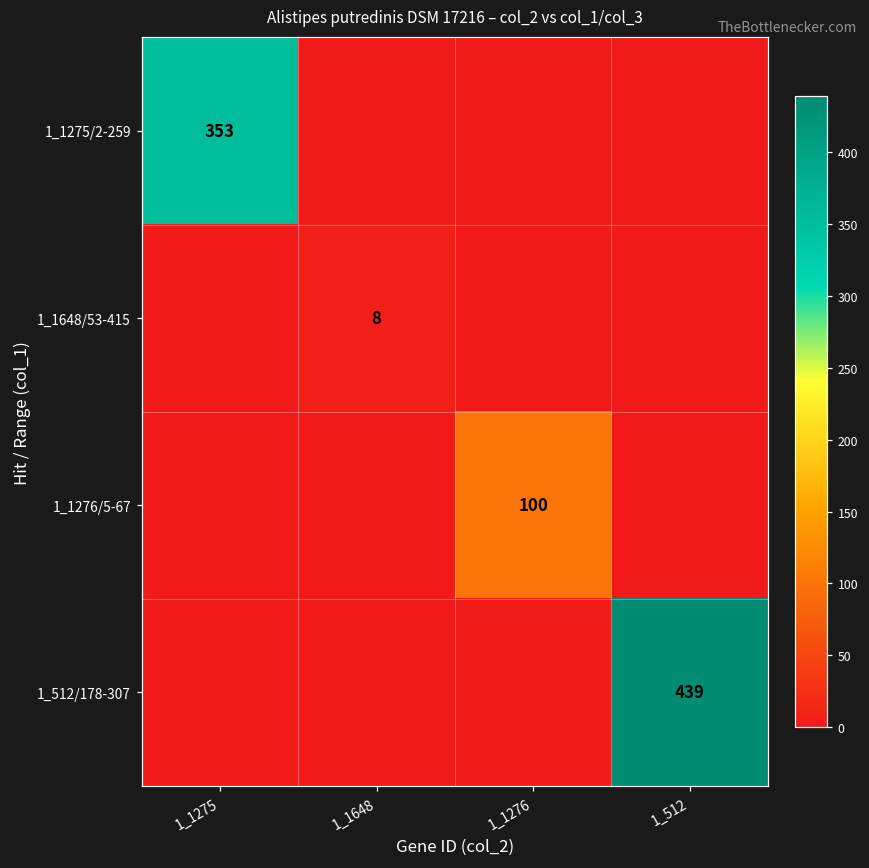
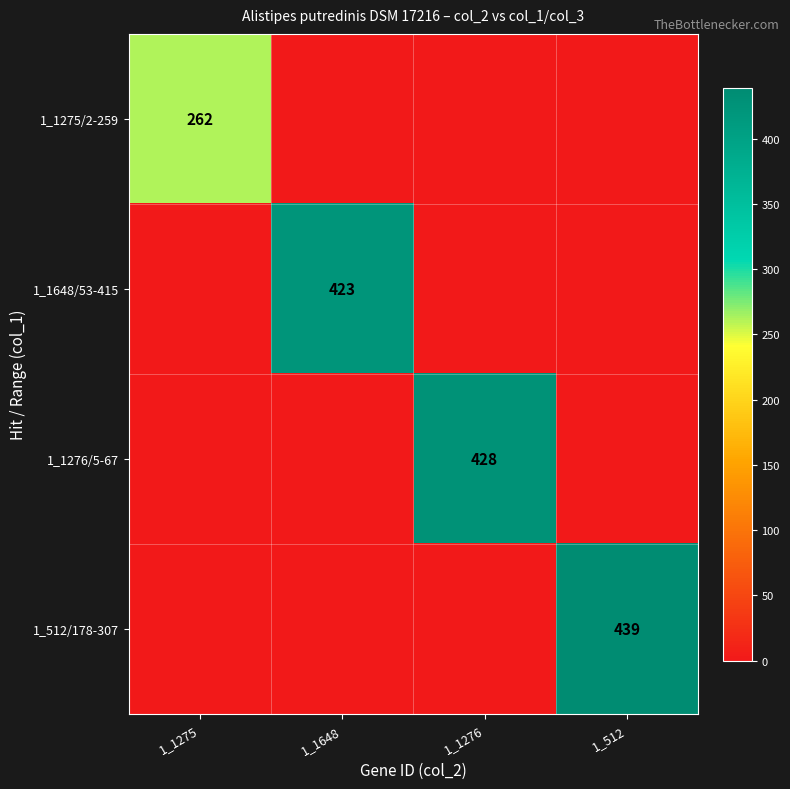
  {
    "1_1275/2-259": {
-     "1_1275": 353
+     "1_1275": 262
    },
    "1_1648/53-415": {
-     "1_1648": 8
+     "1_1648": 423
    },
    "1_1276/5-67": {
-     "1_1276": 100
+     "1_1276": 428
    },
    "1_512/178-307": {
      "1_512": 439
    }
  }
